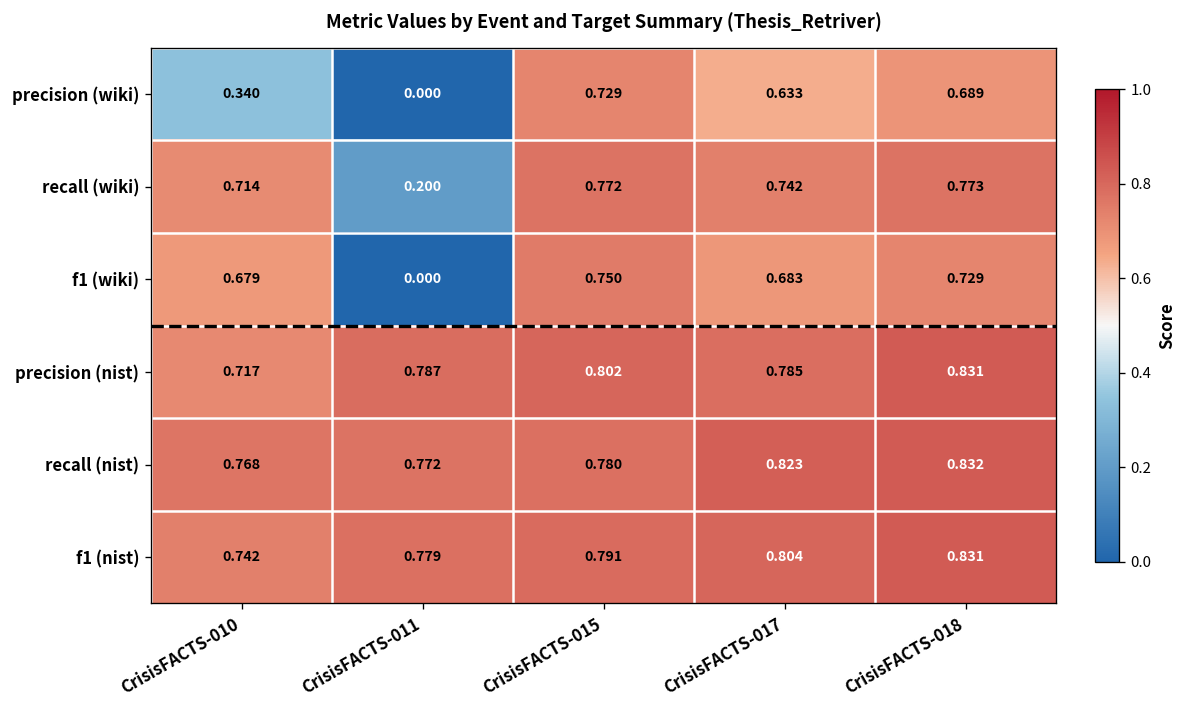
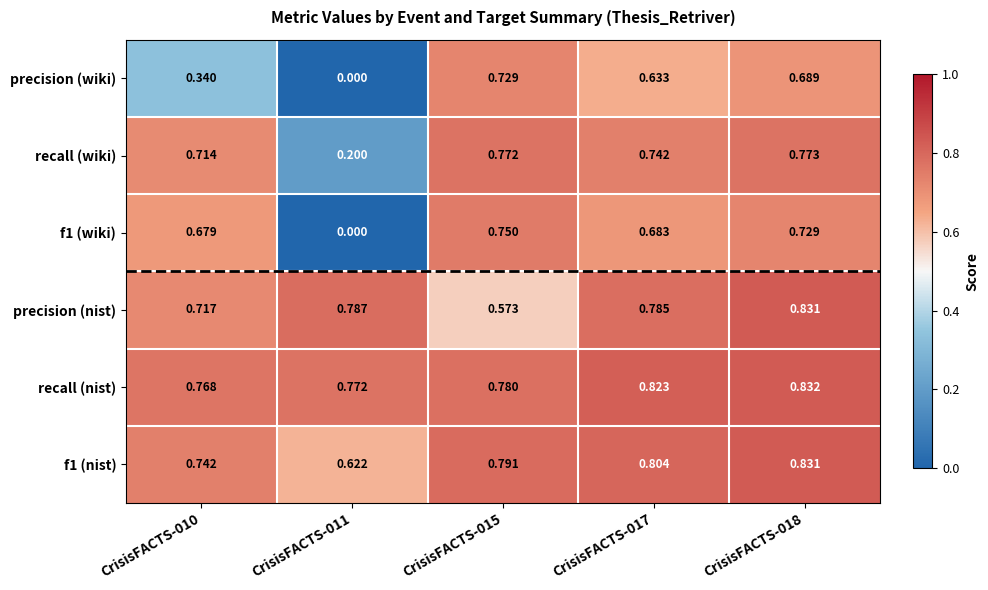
  {
    "precision (wiki)": {
      "CrisisFACTS-010": 0.340,
      "CrisisFACTS-011": 0.000,
      "CrisisFACTS-015": 0.729,
      "CrisisFACTS-017": 0.633,
      "CrisisFACTS-018": 0.689
    },
    "recall (wiki)": {
      "CrisisFACTS-010": 0.714,
      "CrisisFACTS-011": 0.200,
      "CrisisFACTS-015": 0.772,
      "CrisisFACTS-017": 0.742,
      "CrisisFACTS-018": 0.773
    },
    "f1 (wiki)": {
      "CrisisFACTS-010": 0.679,
      "CrisisFACTS-011": 0.000,
      "CrisisFACTS-015": 0.750,
      "CrisisFACTS-017": 0.683,
      "CrisisFACTS-018": 0.729
    },
    "precision (nist)": {
      "CrisisFACTS-010": 0.717,
      "CrisisFACTS-011": 0.787,
-     "CrisisFACTS-015": 0.802,
+     "CrisisFACTS-015": 0.573,
      "CrisisFACTS-017": 0.785,
      "CrisisFACTS-018": 0.831
    },
    "recall (nist)": {
      "CrisisFACTS-010": 0.768,
      "CrisisFACTS-011": 0.772,
      "CrisisFACTS-015": 0.780,
      "CrisisFACTS-017": 0.823,
      "CrisisFACTS-018": 0.832
    },
    "f1 (nist)": {
      "CrisisFACTS-010": 0.742,
-     "CrisisFACTS-011": 0.779,
+     "CrisisFACTS-011": 0.622,
      "CrisisFACTS-015": 0.791,
      "CrisisFACTS-017": 0.804,
      "CrisisFACTS-018": 0.831
    }
  }
